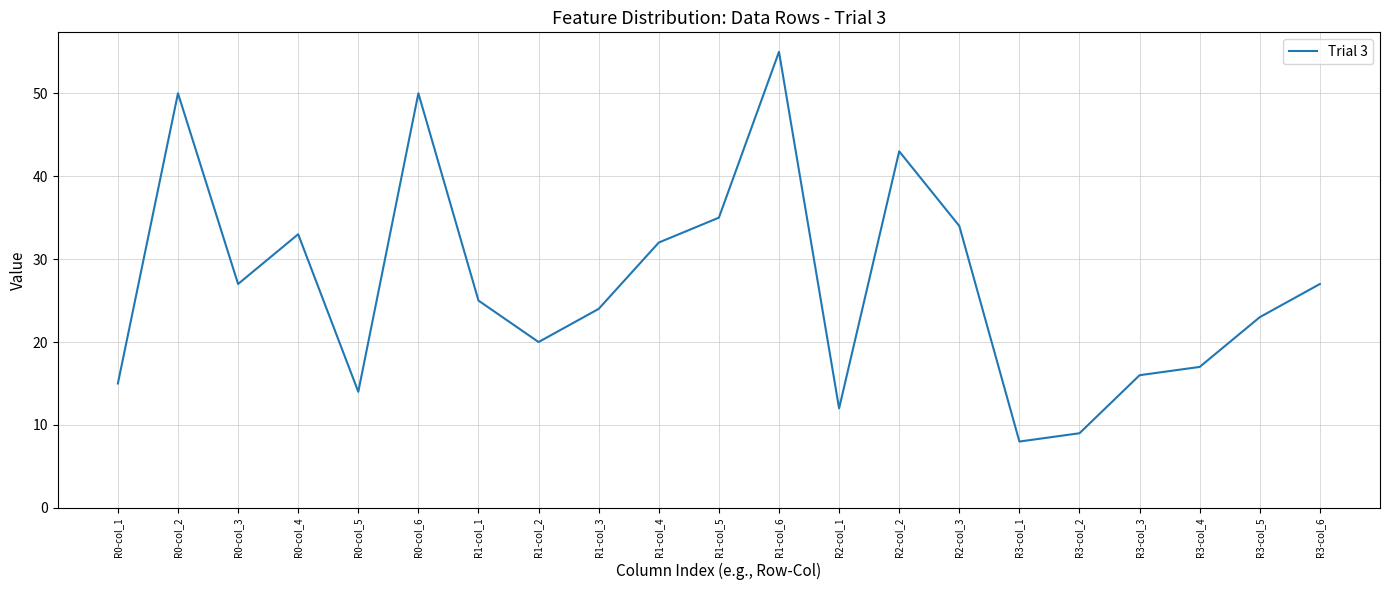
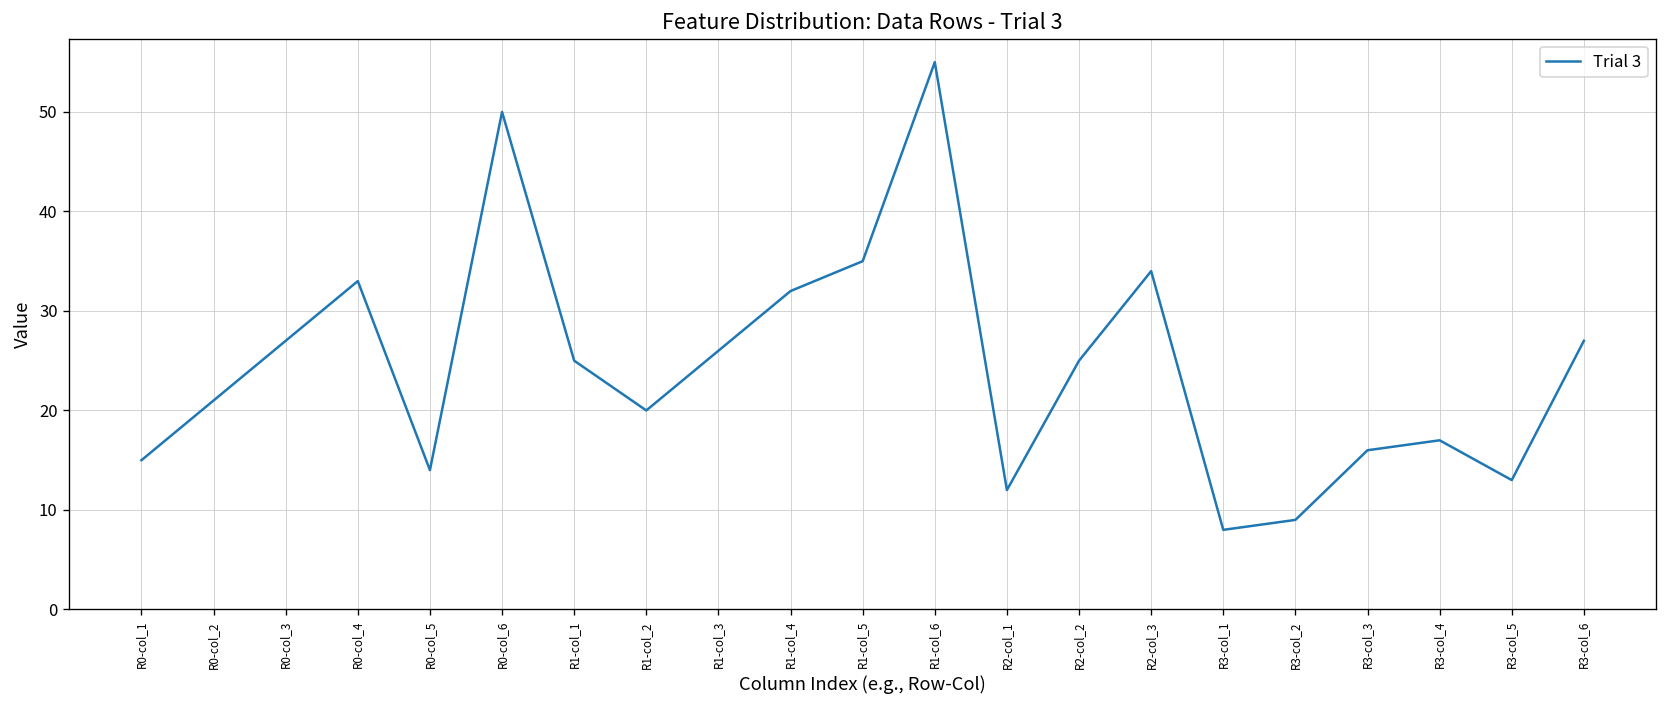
  {
    "R0-col_1": 15,
-   "R0-col_2": 50,
+   "R0-col_2": 21,
    "R0-col_3": 27,
    "R0-col_4": 33,
    "R0-col_5": 14,
    "R0-col_6": 50,
    "R1-col_1": 25,
    "R1-col_2": 20,
-   "R1-col_3": 24,
+   "R1-col_3": 26,
    "R1-col_4": 32,
    "R1-col_5": 35,
    "R1-col_6": 55,
    "R2-col_1": 12,
-   "R2-col_2": 43,
+   "R2-col_2": 25,
    "R2-col_3": 34,
    "R3-col_1": 8,
    "R3-col_2": 9,
    "R3-col_3": 16,
    "R3-col_4": 17,
-   "R3-col_5": 23,
+   "R3-col_5": 13,
    "R3-col_6": 27
  }
